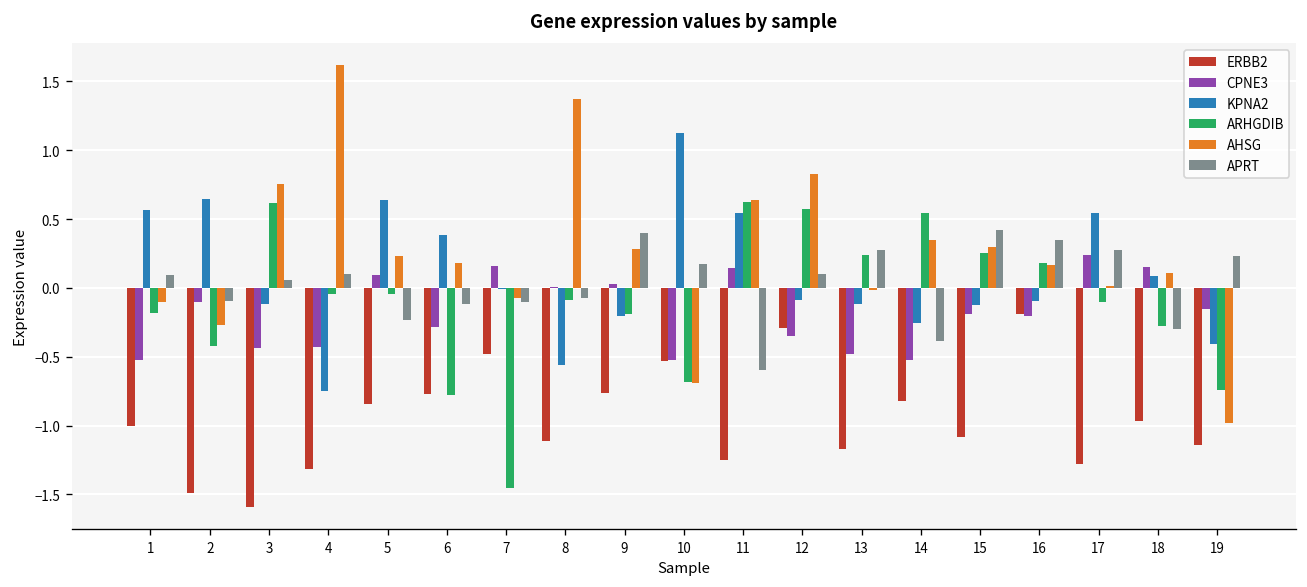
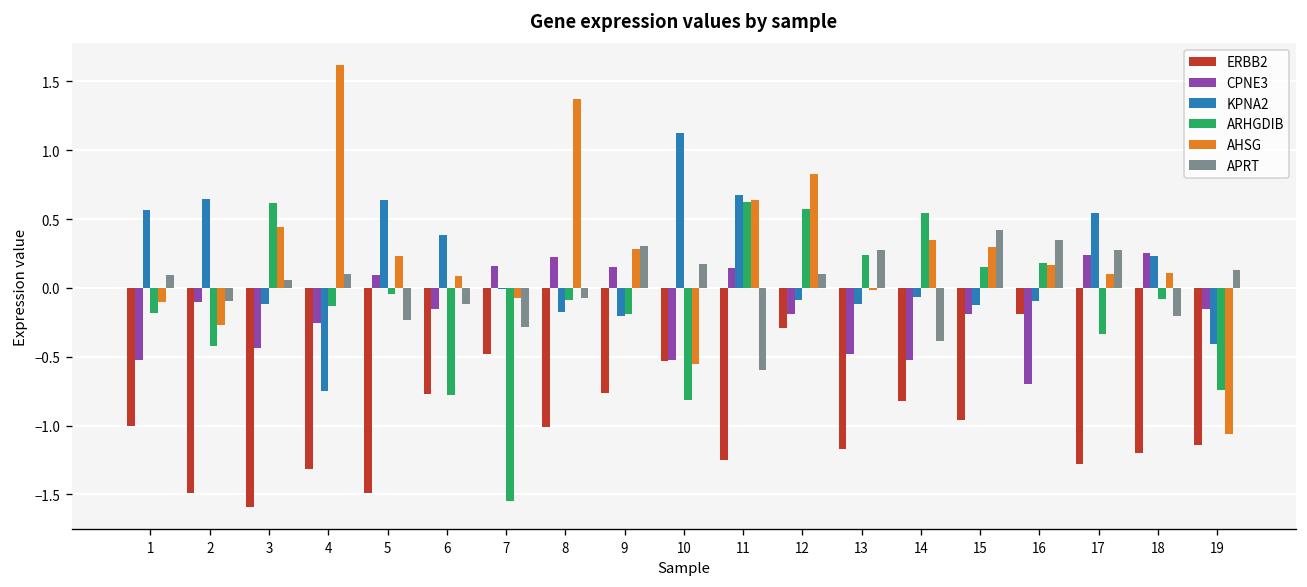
  {
    "ERBB2": {
      "1": -1.00,
      "2": -1.49,
      "3": -1.59,
      "4": -1.31,
-     "5": -0.85,
+     "5": -1.49,
      "6": -0.77,
      "7": -0.48,
-     "8": -1.11,
+     "8": -1.01,
      "9": -0.76,
      "10": -0.53,
      "11": -1.25,
      "12": -0.29,
      "13": -1.17,
      "14": -0.82,
-     "15": -1.09,
+     "15": -0.96,
      "16": -0.19,
      "17": -1.28,
-     "18": -0.97,
+     "18": -1.20,
      "19": -1.14
    },
    "CPNE3": {
      "1": -0.52,
      "2": -0.10,
      "3": -0.44,
-     "4": -0.43,
+     "4": -0.25,
      "5": 0.10,
-     "6": -0.28,
+     "6": -0.15,
      "7": 0.16,
-     "8": 0.01,
-     "9": 0.03,
+     "8": 0.22,
+     "9": 0.15,
      "10": -0.53,
      "11": 0.14,
-     "12": -0.35,
+     "12": -0.19,
      "13": -0.48,
      "14": -0.52,
      "15": -0.19,
-     "16": -0.21,
+     "16": -0.70,
      "17": 0.24,
-     "18": 0.15,
+     "18": 0.25,
      "19": -0.15
    },
    "KPNA2": {
      "1": 0.56,
      "2": 0.65,
      "3": -0.12,
      "4": -0.75,
      "5": 0.64,
      "6": 0.38,
-     "8": -0.56,
+     "8": -0.18,
      "9": -0.21,
      "10": 1.12,
-     "11": 0.55,
+     "11": 0.67,
      "12": -0.09,
      "13": -0.12,
-     "14": -0.26,
+     "14": -0.07,
      "15": -0.12,
      "16": -0.10,
      "17": 0.54,
-     "18": 0.09,
+     "18": 0.23,
      "19": -0.41
    },
    "ARHGDIB": {
      "1": -0.18,
      "2": -0.42,
      "3": 0.62,
-     "4": -0.04,
+     "4": -0.13,
      "5": -0.04,
      "6": -0.78,
-     "7": -1.45,
+     "7": -1.55,
      "8": -0.09,
      "9": -0.19,
-     "10": -0.68,
+     "10": -0.81,
      "11": 0.62,
      "12": 0.57,
      "13": 0.24,
      "14": 0.54,
-     "15": 0.26,
+     "15": 0.15,
      "16": 0.18,
-     "17": -0.10,
-     "18": -0.28,
+     "17": -0.33,
+     "18": -0.08,
      "19": -0.74
    },
    "AHSG": {
      "1": -0.10,
      "2": -0.27,
-     "3": 0.75,
+     "3": 0.44,
      "4": 1.62,
      "5": 0.23,
-     "6": 0.18,
+     "6": 0.08,
      "7": -0.07,
      "8": 1.37,
      "9": 0.28,
-     "10": -0.69,
+     "10": -0.55,
      "11": 0.64,
      "12": 0.83,
      "14": 0.35,
      "15": 0.30,
      "16": 0.17,
-     "17": 0.01,
+     "17": 0.10,
      "18": 0.11,
-     "19": -0.98
+     "19": -1.06
    },
    "APRT": {
      "1": 0.09,
      "2": -0.10,
      "3": 0.05,
      "4": 0.10,
      "5": -0.23,
      "6": -0.12,
-     "7": -0.10,
+     "7": -0.28,
      "8": -0.07,
-     "9": 0.40,
+     "9": 0.30,
      "10": 0.18,
      "11": -0.60,
      "12": 0.10,
      "13": 0.28,
      "14": -0.39,
      "15": 0.42,
      "16": 0.35,
      "17": 0.28,
-     "18": -0.30,
-     "19": 0.23
+     "18": -0.20,
+     "19": 0.13
    }
  }
